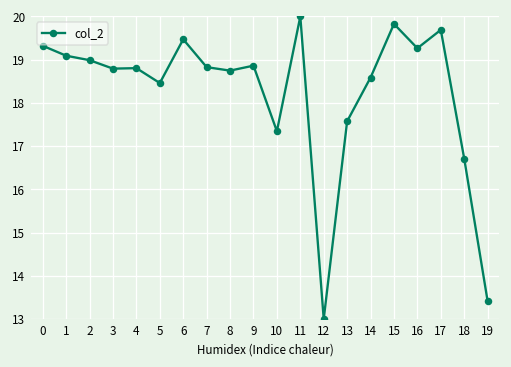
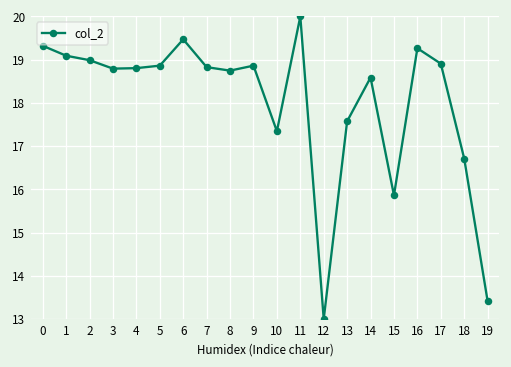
  {
    "0": 19.3,
    "1": 19.1,
    "2": 19.0,
    "3": 18.8,
    "4": 18.8,
-   "5": 18.5,
+   "5": 18.9,
    "6": 19.5,
    "7": 18.8,
    "8": 18.7,
    "9": 18.9,
    "10": 17.3,
    "11": 20.0,
    "12": 13.0,
    "13": 17.6,
    "14": 18.6,
-   "15": 19.8,
+   "15": 15.9,
    "16": 19.3,
-   "17": 19.7,
+   "17": 18.9,
    "18": 16.7,
    "19": 13.4
  }
